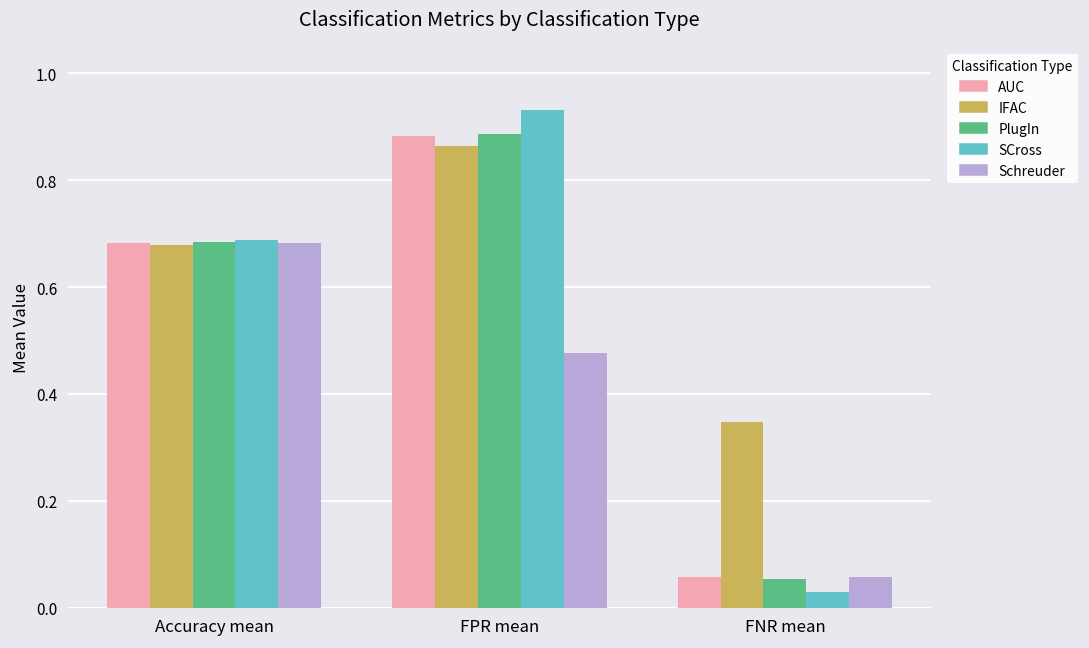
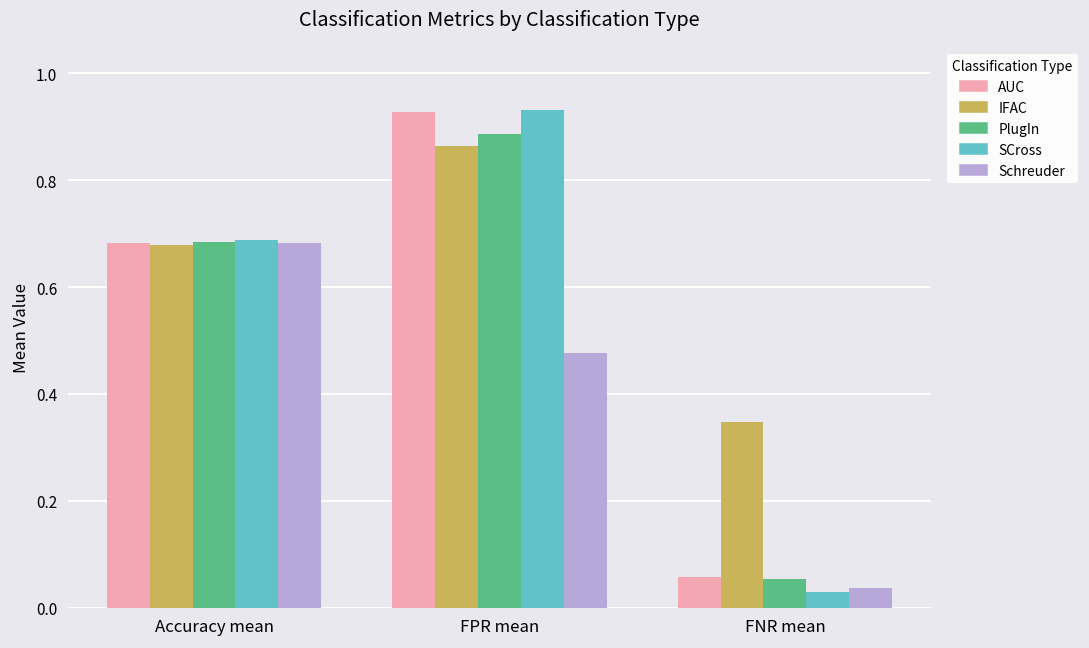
  {
    "AUC": {
      "Accuracy mean": 0.68,
-     "FPR mean": 0.88,
+     "FPR mean": 0.93,
      "FNR mean": 0.06
    },
    "IFAC": {
      "Accuracy mean": 0.68,
      "FPR mean": 0.86,
      "FNR mean": 0.35
    },
    "PlugIn": {
      "Accuracy mean": 0.68,
      "FPR mean": 0.89,
      "FNR mean": 0.05
    },
    "SCross": {
      "Accuracy mean": 0.69,
      "FPR mean": 0.93,
      "FNR mean": 0.03
    },
    "Schreuder": {
      "Accuracy mean": 0.68,
      "FPR mean": 0.48,
-     "FNR mean": 0.06
+     "FNR mean": 0.04
    }
  }
